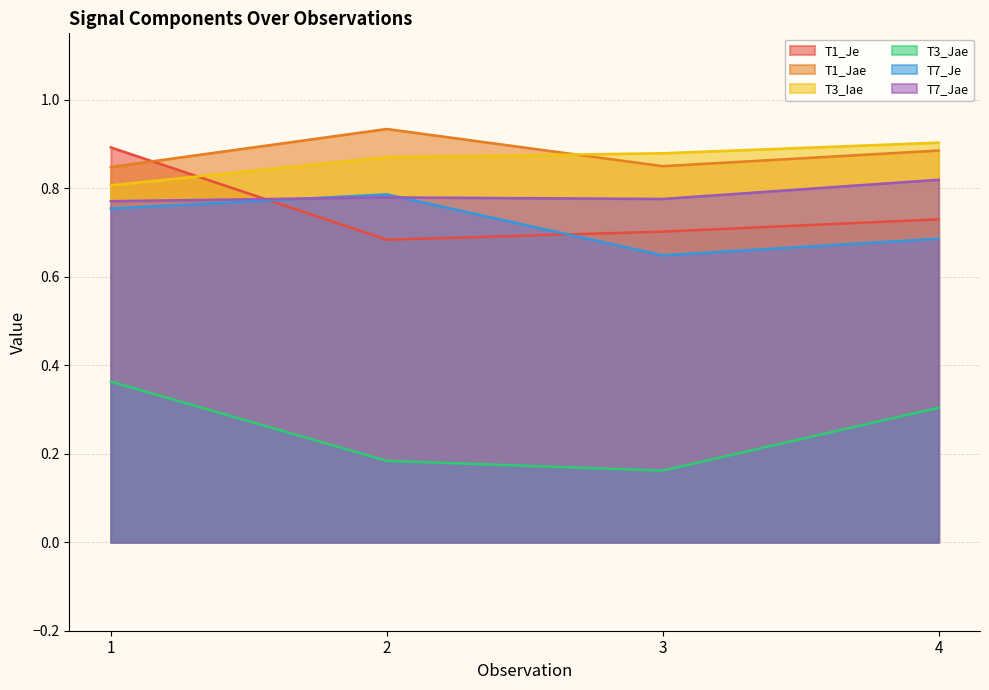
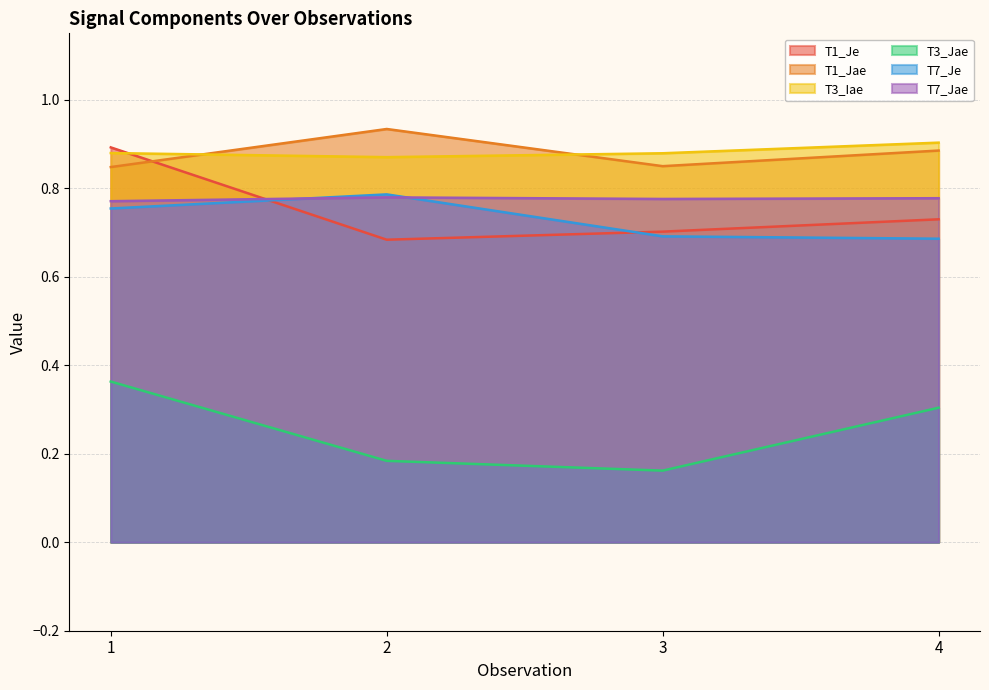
  {
    "T3_Iae": {
-     "1": 0.81,
+     "1": 0.88,
      "2": 0.87,
      "3": 0.88,
      "4": 0.90
    },
    "T3_Jae": {
      "1": 0.36,
      "2": 0.18,
      "3": 0.16,
      "4": 0.30
    },
    "T7_Je": {
      "1": 0.75,
      "2": 0.79,
-     "3": 0.65,
+     "3": 0.69,
      "4": 0.69
    },
    "T7_Jae": {
      "1": 0.77,
      "2": 0.78,
      "3": 0.78,
-     "4": 0.82
+     "4": 0.78
    }
  }
